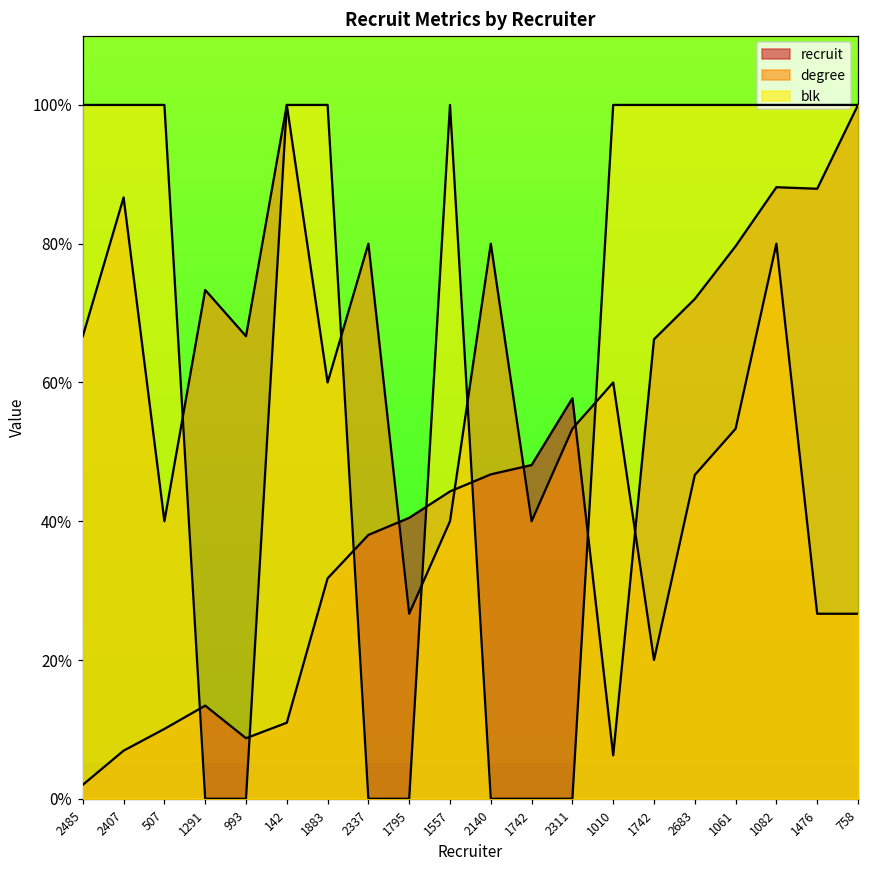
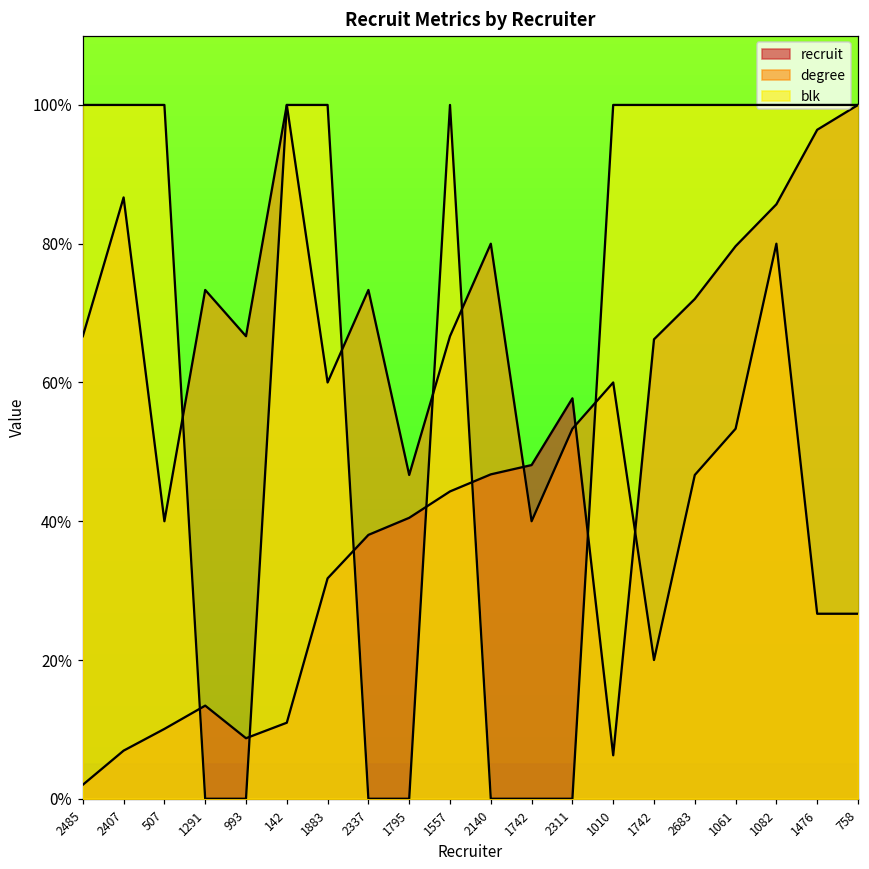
  {
    "recruit": {
      "2407": "7%",
      "507": "10%",
      "1291": "13%",
      "993": "9%",
      "142": "11%",
      "1883": "32%",
      "2337": "38%",
      "1795": "40%",
      "1557": "44%",
      "2140": "47%",
      "2311": "58%",
      "1010": "6%",
      "2683": "72%",
      "1061": "80%",
-     "1082": "88%",
-     "1476": "88%"
+     "1082": "86%",
+     "1476": "96%"
    },
    "degree": {
      "2485": "67%",
      "2407": "87%",
      "507": "40%",
      "1291": "73%",
      "993": "67%",
      "1883": "60%",
-     "2337": "80%",
-     "1795": "27%",
-     "1557": "40%",
+     "2337": "73%",
+     "1795": "47%",
+     "1557": "67%",
      "2140": "80%",
      "2311": "53%",
      "1010": "60%",
      "2683": "47%",
      "1061": "53%",
      "1082": "80%",
      "1476": "27%",
      "758": "27%"
    },
    "blk": {
      "2485": "100%",
      "2407": "100%",
      "507": "100%",
      "1883": "100%",
      "1557": "100%",
      "1010": "100%",
      "2683": "100%",
      "1061": "100%"
    }
  }
